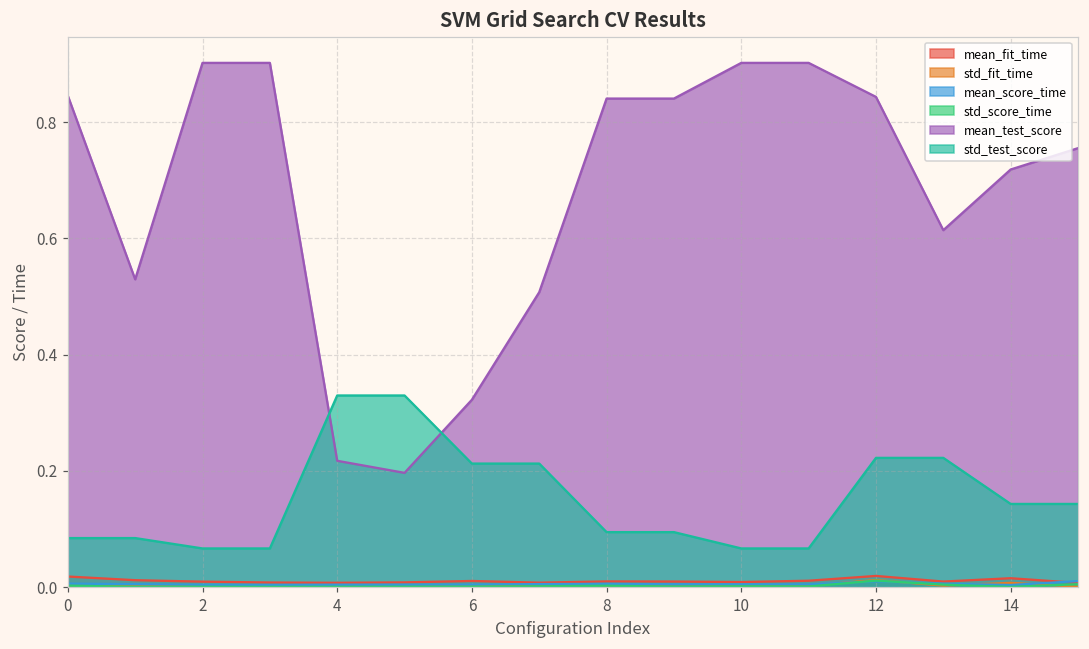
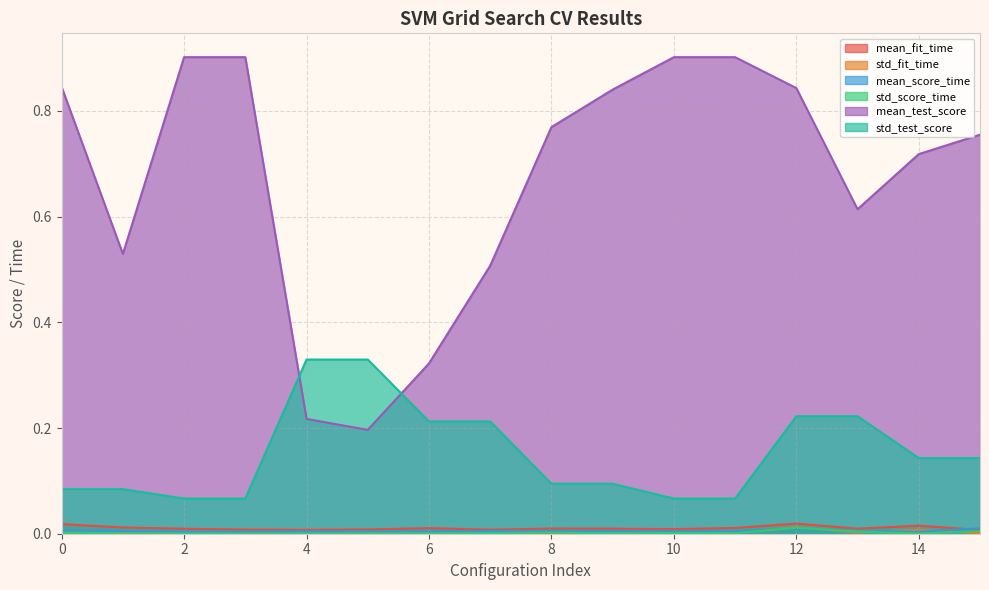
  {
    "mean_test_score": {
      "0": 0.85,
      "2": 0.90,
      "4": 0.22,
      "6": 0.32,
-     "8": 0.84,
+     "8": 0.77,
      "10": 0.90,
      "12": 0.84,
      "14": 0.72
    }
  }
